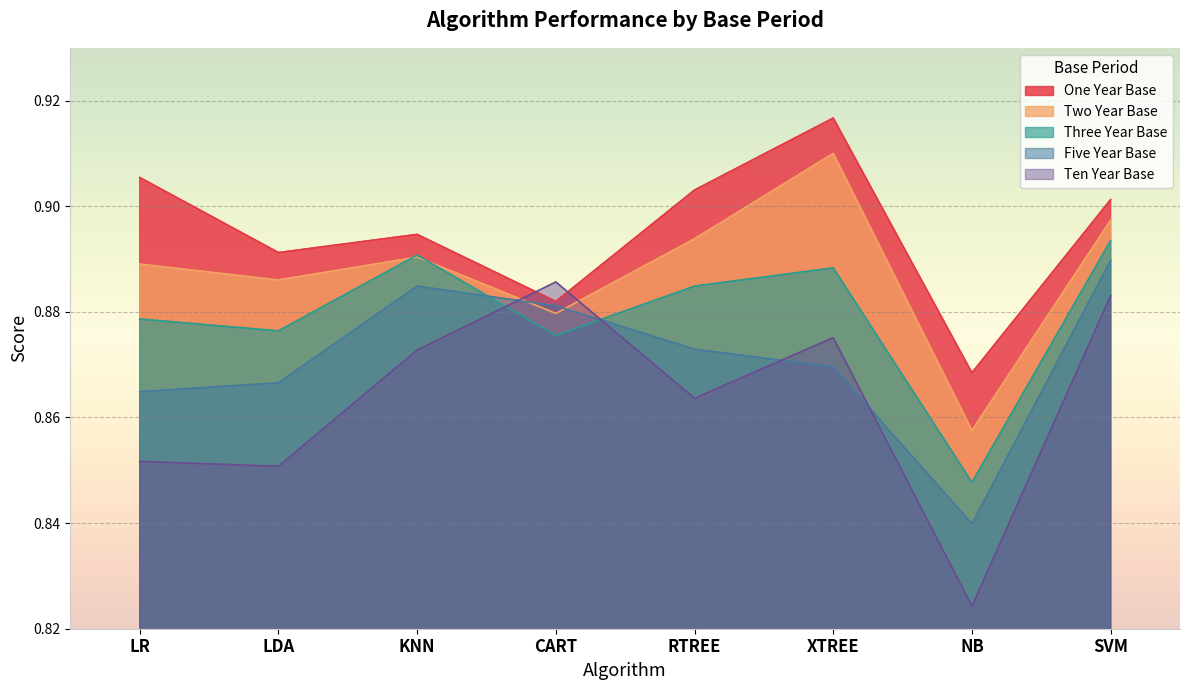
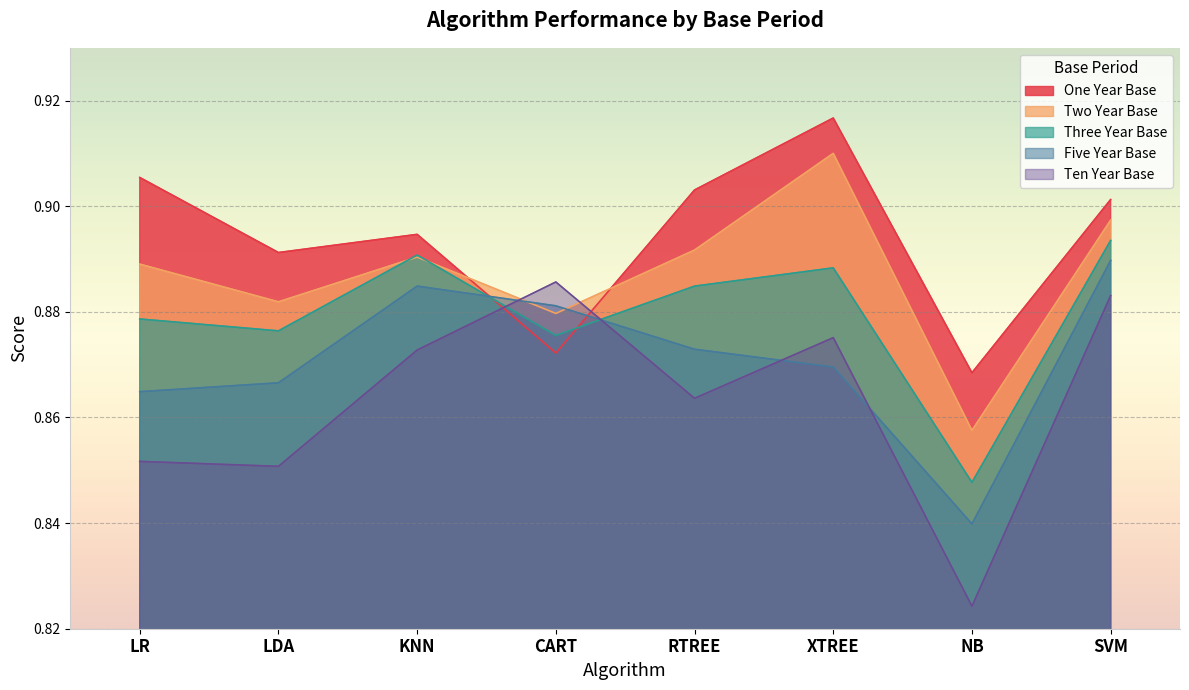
  {
    "One Year Base": {
      "LR": 0.905,
      "LDA": 0.891,
      "KNN": 0.895,
-     "CART": 0.882,
+     "CART": 0.872,
      "RTREE": 0.903,
      "XTREE": 0.917,
      "NB": 0.868,
      "SVM": 0.901
    },
    "Two Year Base": {
      "LR": 0.889,
-     "LDA": 0.886,
+     "LDA": 0.882,
      "CART": 0.880,
-     "RTREE": 0.894,
+     "RTREE": 0.892,
      "XTREE": 0.910,
      "NB": 0.858,
      "SVM": 0.897
    }
  }
